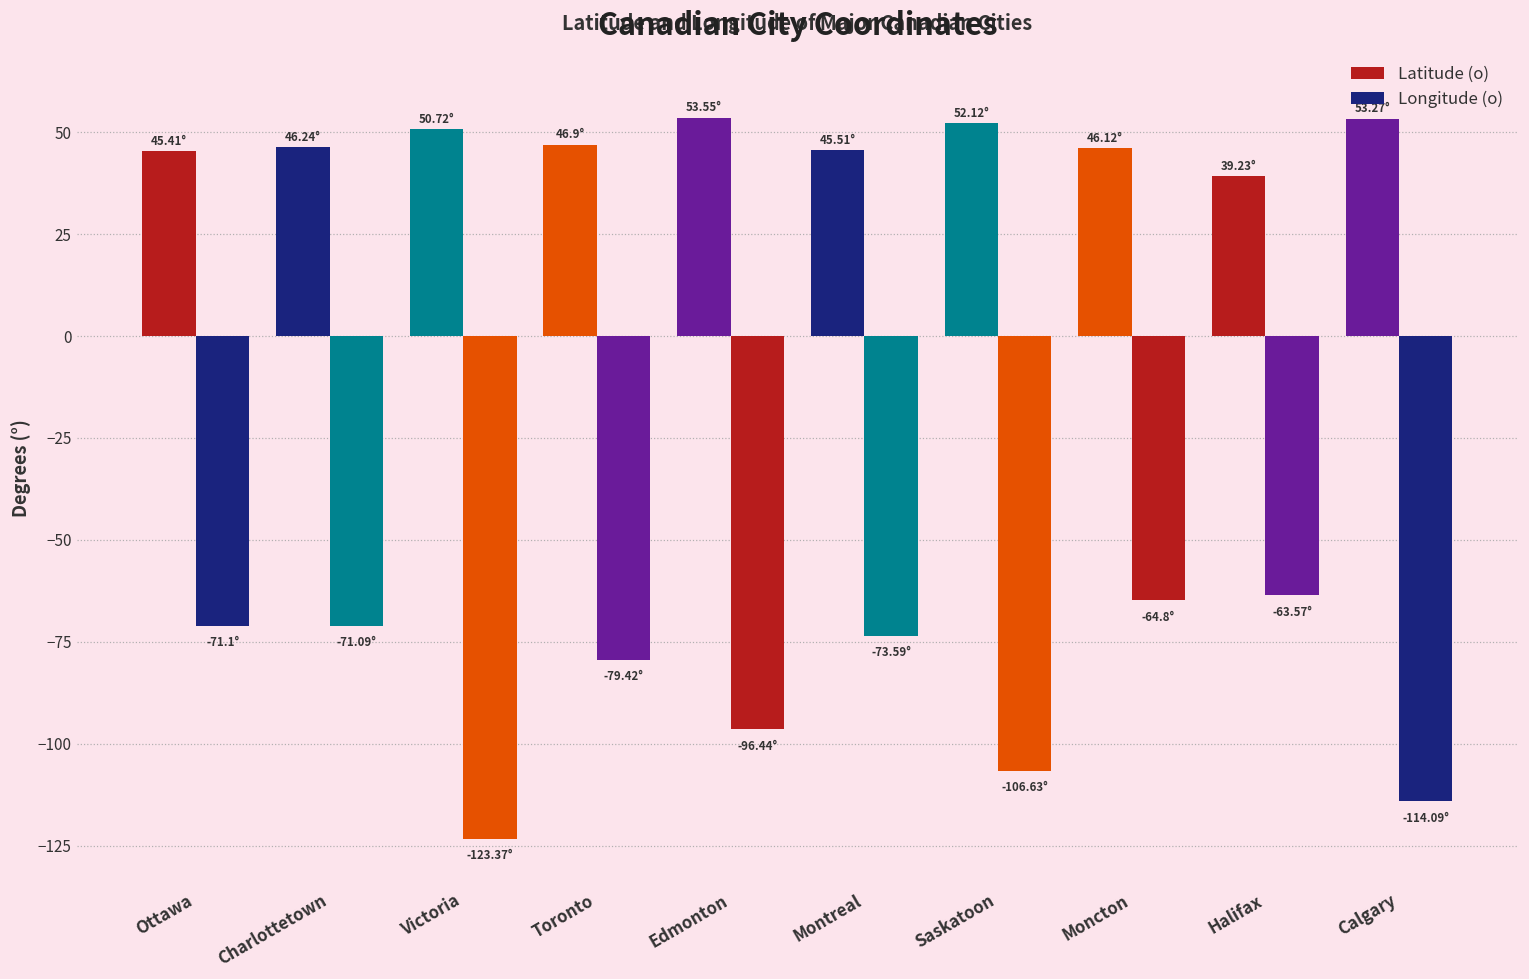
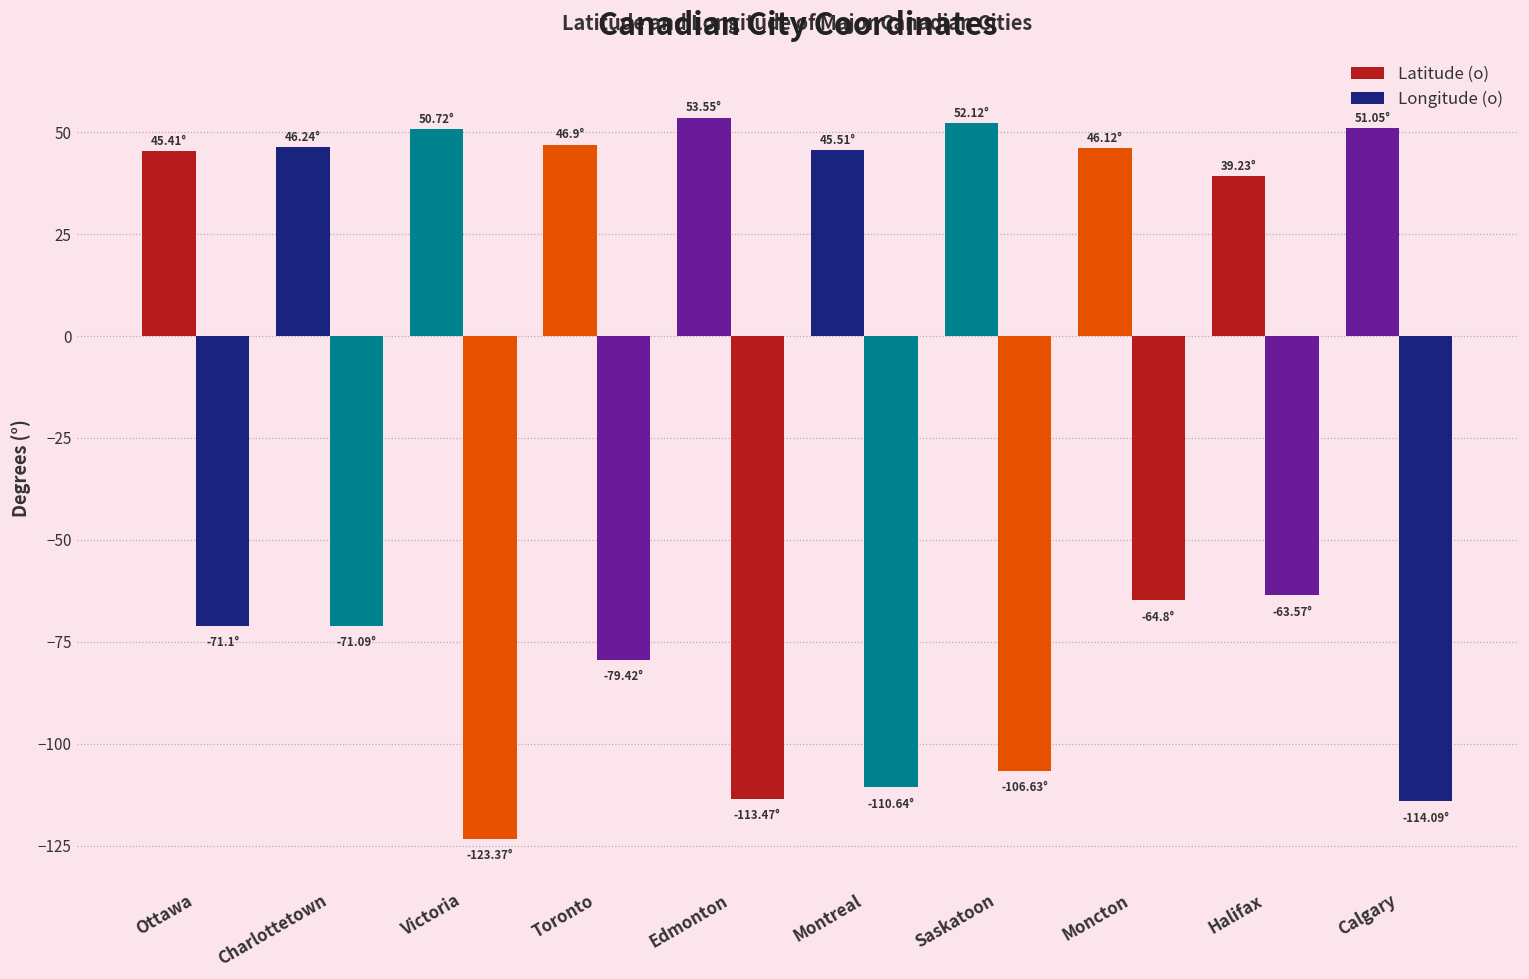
  {
    "Latitude (o)": {
      "Ottawa": "45.41°",
      "Charlottetown": "46.24°",
      "Victoria": "50.72°",
      "Toronto": "46.9°",
      "Edmonton": "53.55°",
      "Montreal": "45.51°",
      "Saskatoon": "52.12°",
      "Moncton": "46.12°",
      "Halifax": "39.23°",
-     "Calgary": "53.27°"
+     "Calgary": "51.05°"
    },
    "Longitude (o)": {
      "Ottawa": "-71.1°",
      "Charlottetown": "-71.09°",
      "Victoria": "-123.37°",
      "Toronto": "-79.42°",
-     "Edmonton": "-96.44°",
-     "Montreal": "-73.59°",
+     "Edmonton": "-113.47°",
+     "Montreal": "-110.64°",
      "Saskatoon": "-106.63°",
      "Moncton": "-64.8°",
      "Halifax": "-63.57°",
      "Calgary": "-114.09°"
    }
  }
